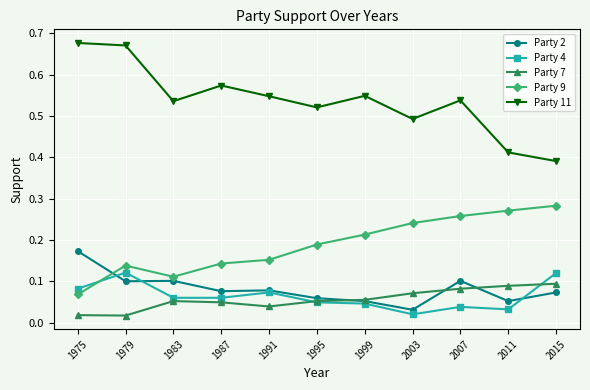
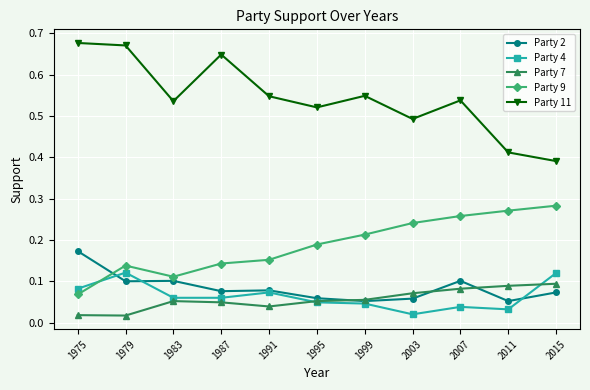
  {
    "Party 2": {
      "1975": 0.17,
      "1979": 0.10,
      "1983": 0.10,
      "1987": 0.08,
      "1995": 0.06,
-     "2003": 0.03,
+     "2003": 0.06,
      "2007": 0.10,
      "2011": 0.05,
      "2015": 0.07
    },
    "Party 4": {
      "1975": 0.08,
      "1979": 0.12,
      "1983": 0.06,
      "1987": 0.06,
      "2003": 0.02,
      "2007": 0.04,
      "2011": 0.03,
      "2015": 0.12
    },
    "Party 11": {
      "1975": 0.68,
      "1979": 0.67,
      "1983": 0.54,
-     "1987": 0.57,
+     "1987": 0.65,
      "1991": 0.55,
      "1995": 0.52,
      "1999": 0.55,
      "2003": 0.49,
      "2007": 0.54,
      "2011": 0.41,
      "2015": 0.39
    }
  }
